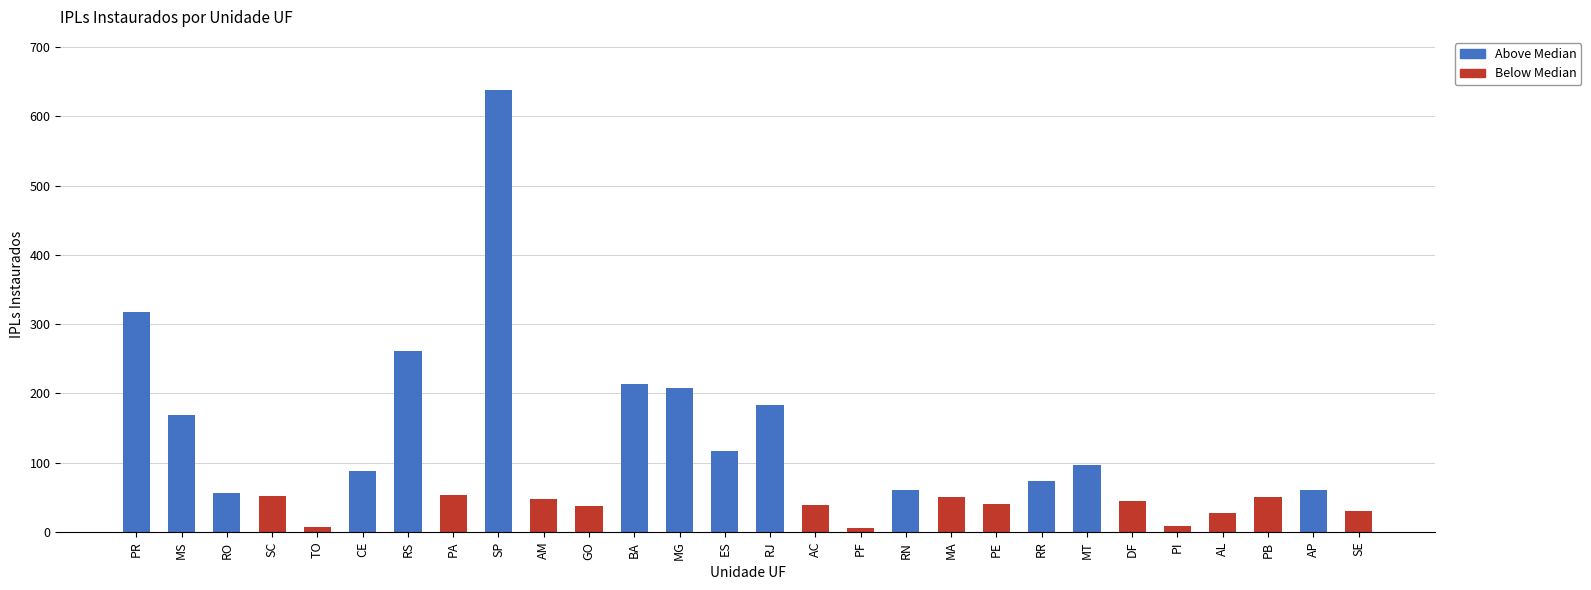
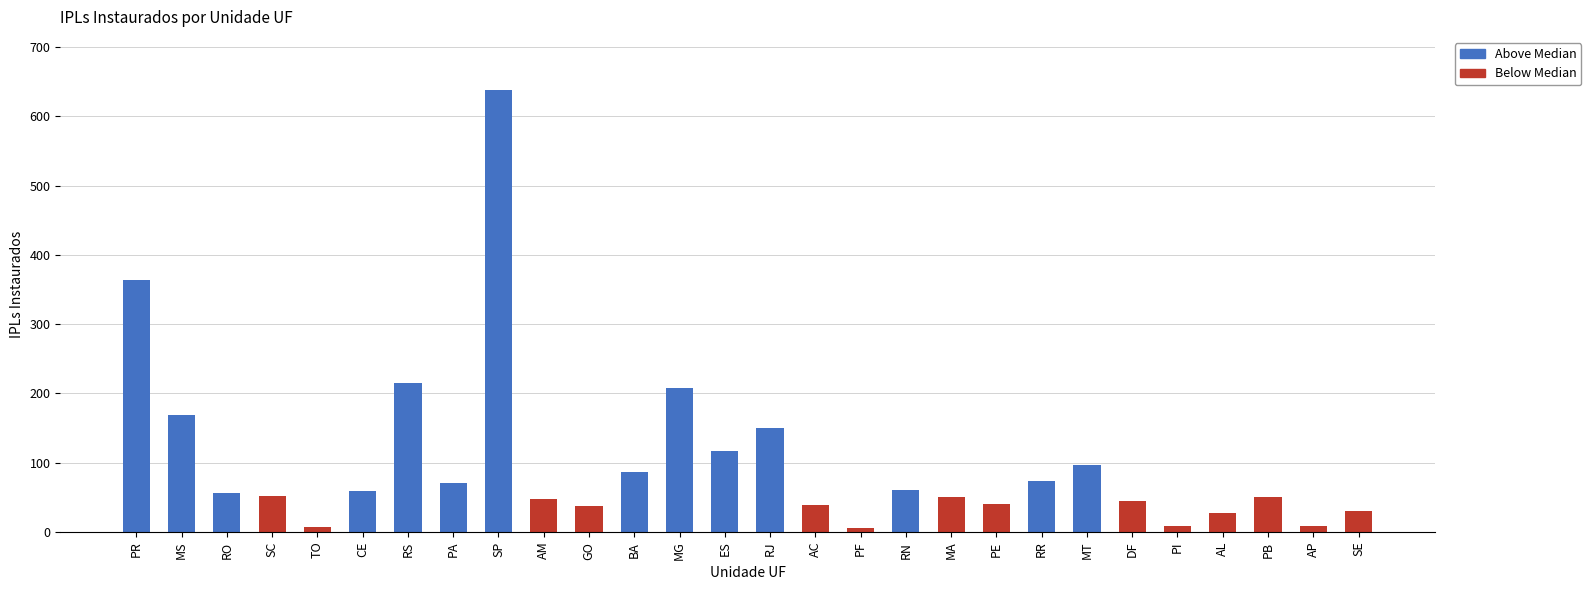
  {
-   "PR": 320,
+   "PR": 360,
    "MS": 170,
    "RO": 60,
    "SC": 50,
    "TO": 10,
-   "CE": 90,
-   "RS": 260,
-   "PA": 50,
+   "CE": 60,
+   "RS": 220,
+   "PA": 70,
    "SP": 640,
    "AM": 50,
    "GO": 40,
-   "BA": 210,
+   "BA": 90,
    "MG": 210,
    "ES": 120,
-   "RJ": 180,
+   "RJ": 150,
    "AC": 40,
    "PF": 10,
    "RN": 60,
    "MA": 50,
    "PE": 40,
    "RR": 70,
    "MT": 100,
    "DF": 50,
    "PI": 10,
    "AL": 30,
    "PB": 50,
-   "AP": 60,
+   "AP": 10,
    "SE": 30
  }
